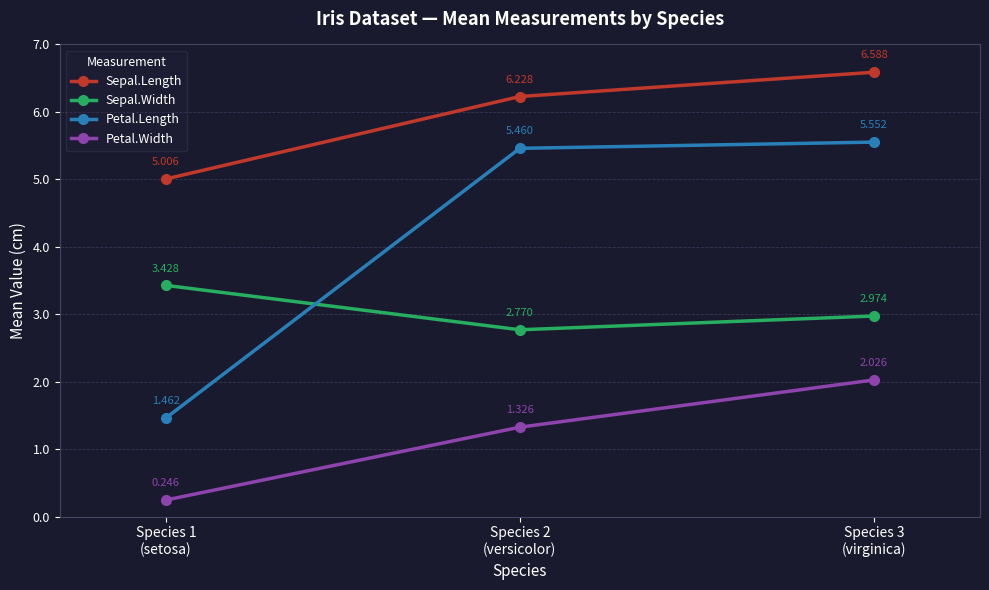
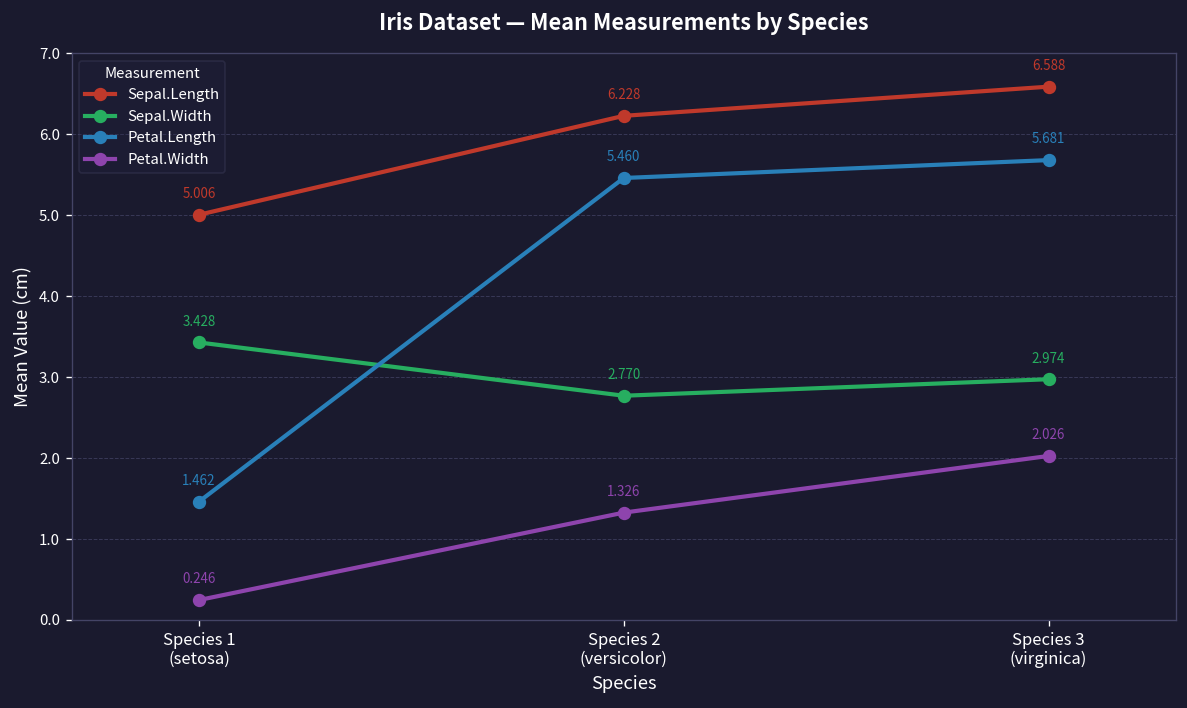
  {
    "Sepal.Length": {
      "Species 1 (setosa)": 5.006,
      "Species 2 (versicolor)": 6.228,
      "Species 3 (virginica)": 6.588
    },
    "Sepal.Width": {
      "Species 1 (setosa)": 3.428,
      "Species 2 (versicolor)": 2.770,
      "Species 3 (virginica)": 2.974
    },
    "Petal.Length": {
      "Species 1 (setosa)": 1.462,
      "Species 2 (versicolor)": 5.460,
-     "Species 3 (virginica)": 5.552
+     "Species 3 (virginica)": 5.681
    },
    "Petal.Width": {
      "Species 1 (setosa)": 0.246,
      "Species 2 (versicolor)": 1.326,
      "Species 3 (virginica)": 2.026
    }
  }
